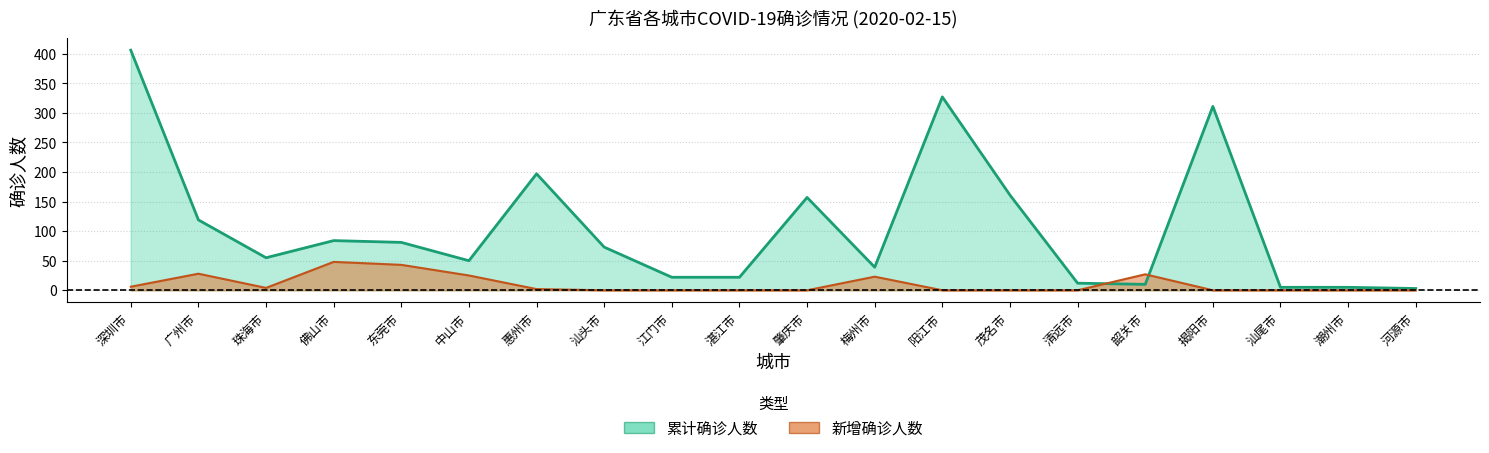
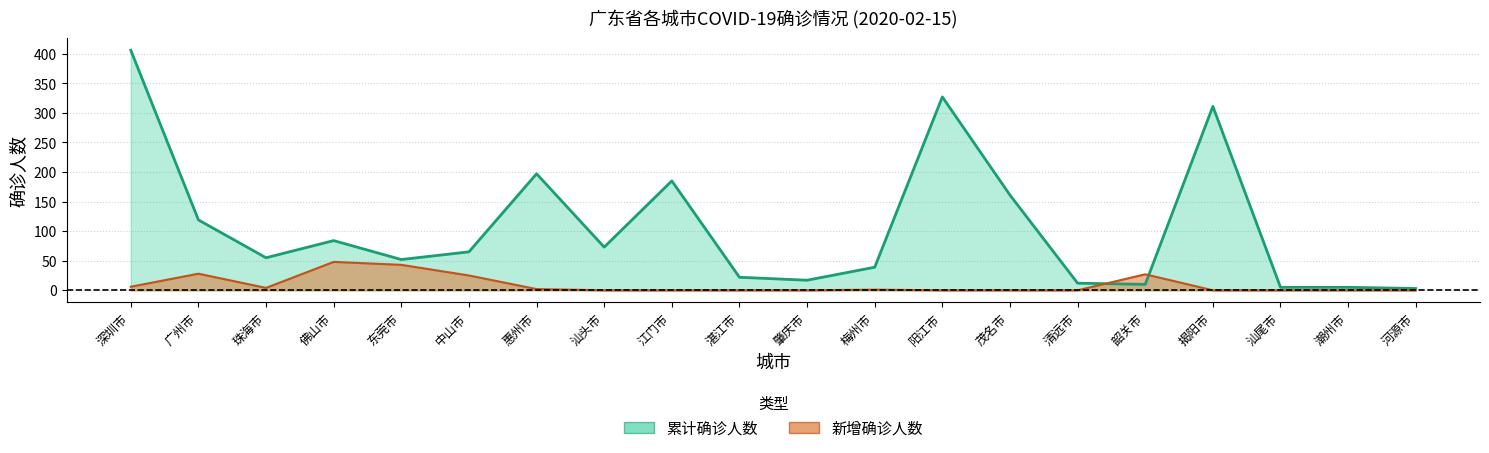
  {
    "累计确诊人数": {
      "深圳市": 410,
      "广州市": 120,
      "珠海市": 60,
      "佛山市": 80,
-     "东莞市": 80,
-     "中山市": 50,
+     "东莞市": 50,
+     "中山市": 70,
      "惠州市": 200,
      "汕头市": 70,
-     "江门市": 20,
+     "江门市": 190,
      "湛江市": 20,
-     "肇庆市": 160,
+     "肇庆市": 20,
      "梅州市": 40,
      "阳江市": 330,
      "茂名市": 160,
      "清远市": 10,
      "韶关市": 10,
      "揭阳市": 310,
      "汕尾市": 10,
      "潮州市": 10
    },
    "新增确诊人数": {
      "深圳市": 10,
      "广州市": 30,
      "珠海市": 0,
      "佛山市": 50,
      "东莞市": 40,
      "中山市": 30,
      "惠州市": 0,
      "汕头市": 0,
      "江门市": 0,
      "湛江市": 0,
      "肇庆市": 0,
-     "梅州市": 20,
+     "梅州市": 0,
      "阳江市": 0,
      "茂名市": 0,
      "清远市": 0,
      "韶关市": 30,
      "揭阳市": 0,
      "汕尾市": 0,
      "潮州市": 0
    }
  }
